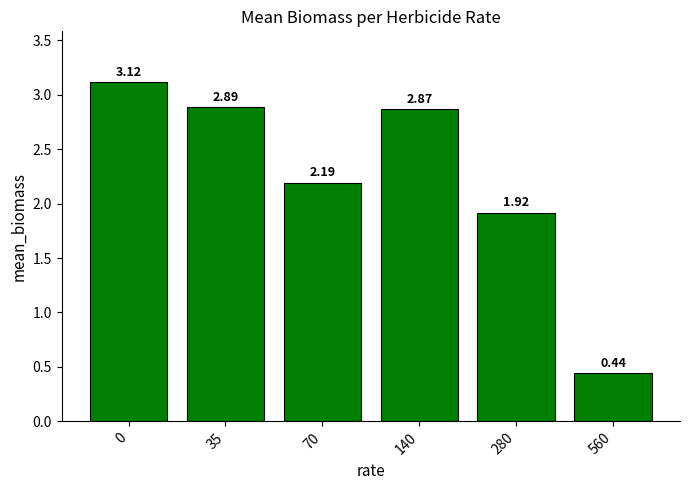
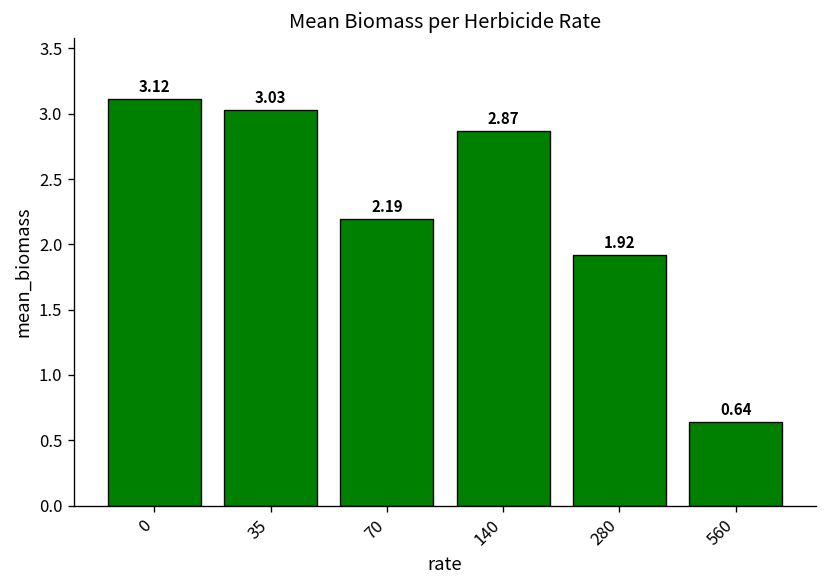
  {
    "0": 3.12,
-   "35": 2.89,
+   "35": 3.03,
    "70": 2.19,
    "140": 2.87,
    "280": 1.92,
-   "560": 0.44
+   "560": 0.64
  }
